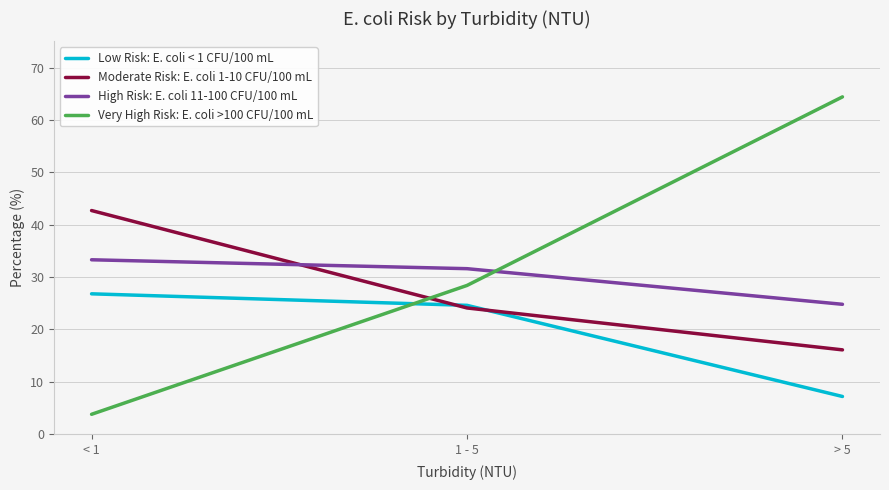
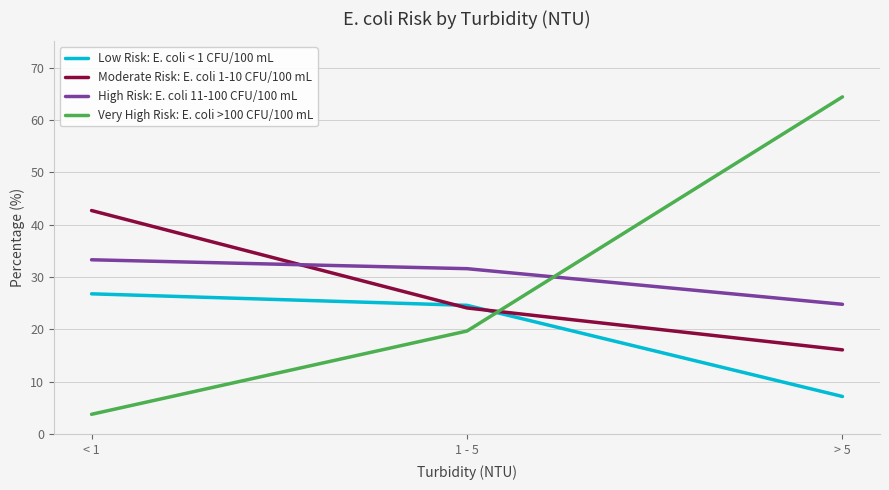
  {
    "Low Risk: E. coli < 1 CFU/100 mL": {
      "< 1": 27,
      "1 - 5": 25,
      "> 5": 7
    },
    "Moderate Risk: E. coli 1-10 CFU/100 mL": {
      "< 1": 43,
      "1 - 5": 24,
      "> 5": 16
    },
    "High Risk: E. coli 11-100 CFU/100 mL": {
      "< 1": 33,
      "1 - 5": 32,
      "> 5": 25
    },
    "Very High Risk: E. coli >100 CFU/100 mL": {
      "< 1": 4,
-     "1 - 5": 28,
+     "1 - 5": 20,
      "> 5": 64
    }
  }
